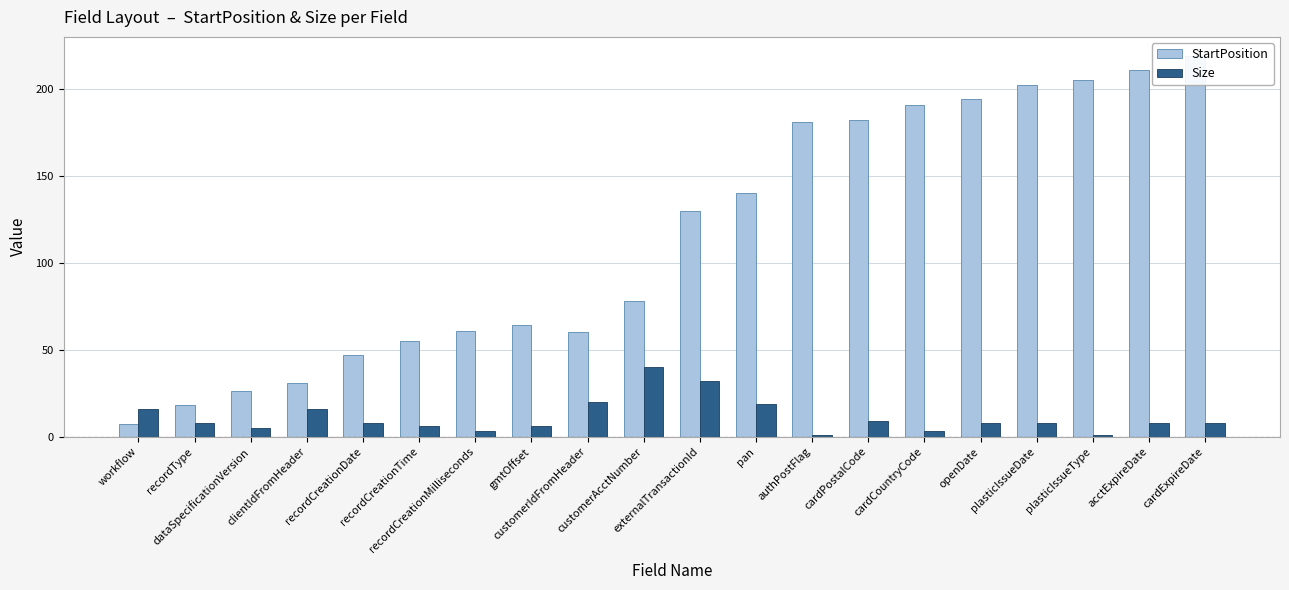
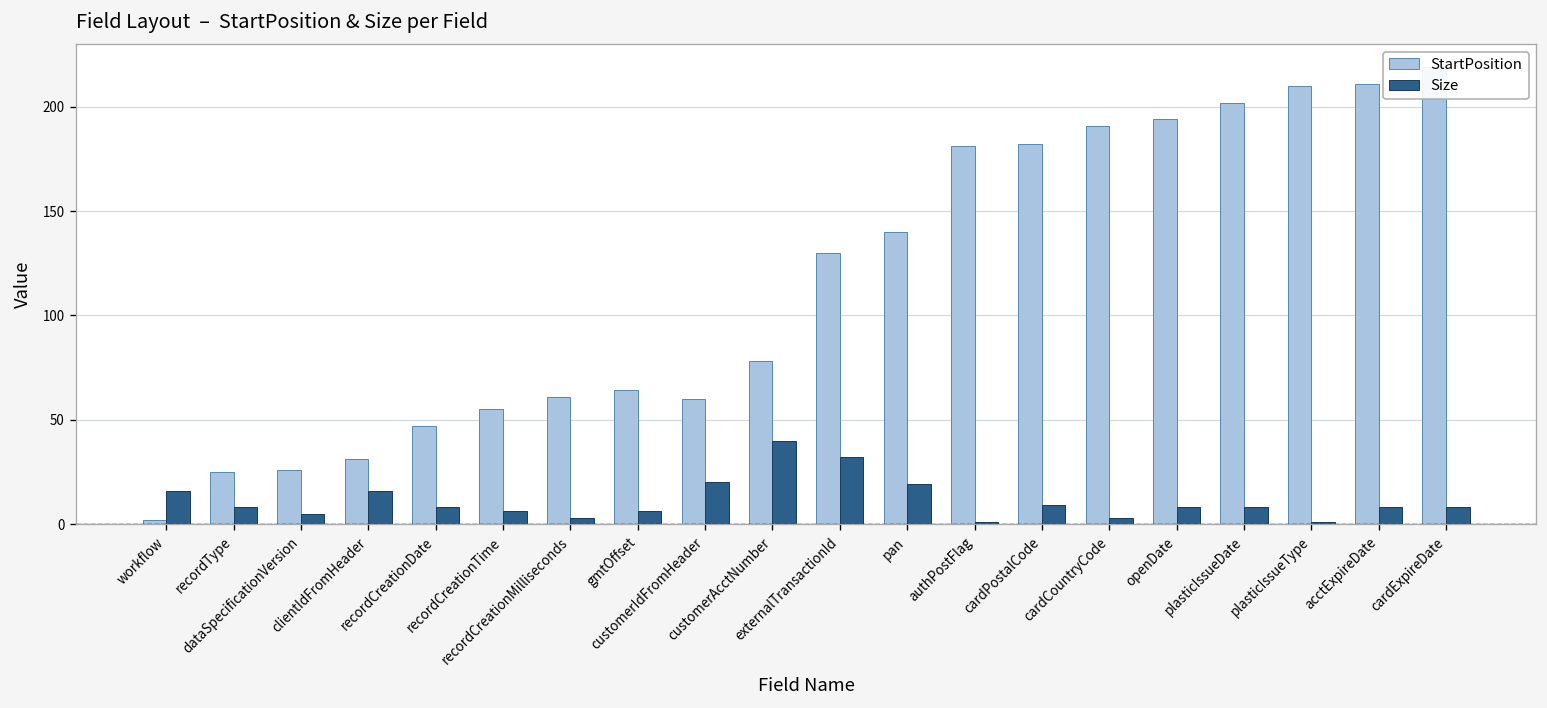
  {
    "StartPosition": {
-     "workflow": 7,
-     "recordType": 18,
+     "workflow": 2,
+     "recordType": 25,
      "dataSpecificationVersion": 26,
      "clientIdFromHeader": 31,
      "recordCreationDate": 47,
      "recordCreationTime": 55,
      "recordCreationMilliseconds": 61,
      "gmtOffset": 64,
      "customerIdFromHeader": 60,
      "customerAcctNumber": 78,
      "externalTransactionId": 130,
      "pan": 140,
      "authPostFlag": 181,
      "cardPostalCode": 182,
      "cardCountryCode": 191,
      "openDate": 194,
      "plasticIssueDate": 202,
-     "plasticIssueType": 205,
+     "plasticIssueType": 210,
      "acctExpireDate": 211
    },
    "Size": {
      "workflow": 16,
      "recordType": 8,
      "dataSpecificationVersion": 5,
      "clientIdFromHeader": 16,
      "recordCreationDate": 8,
      "recordCreationTime": 6,
      "recordCreationMilliseconds": 3,
      "gmtOffset": 6,
      "customerIdFromHeader": 20,
      "customerAcctNumber": 40,
      "externalTransactionId": 32,
      "pan": 19,
      "cardPostalCode": 9,
      "cardCountryCode": 3,
      "openDate": 8,
      "plasticIssueDate": 8,
      "acctExpireDate": 8,
      "cardExpireDate": 8
    }
  }
